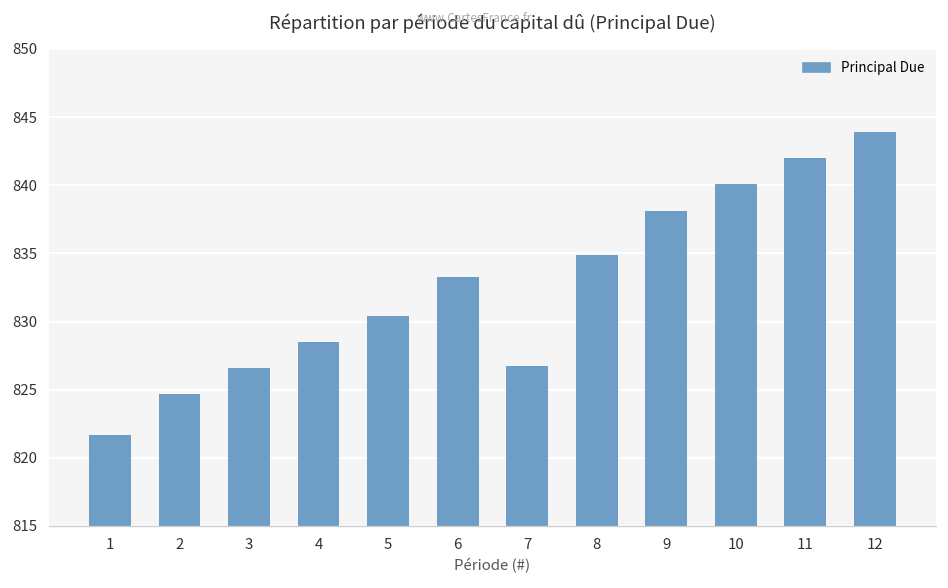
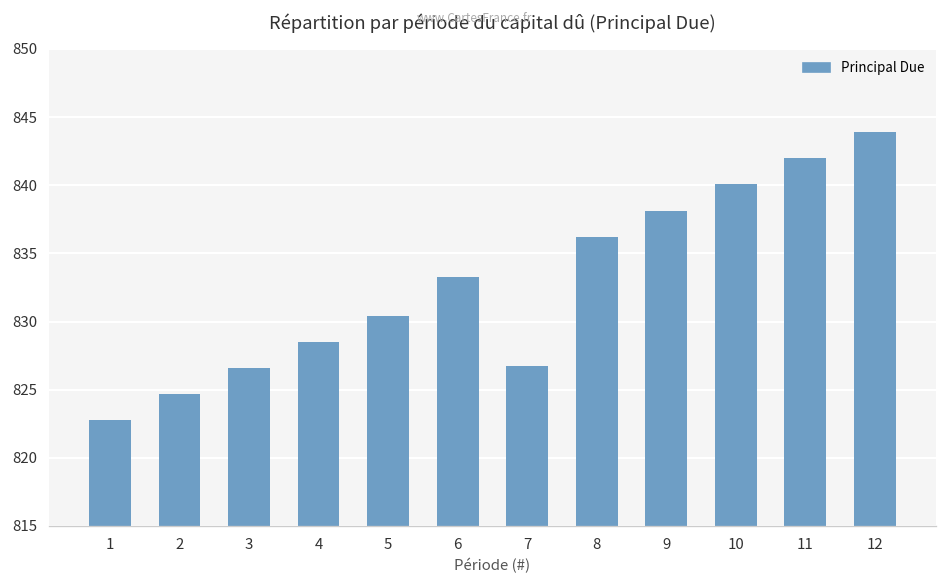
  {
-   "1": 821.7,
+   "1": 822.8,
    "2": 824.7,
    "3": 826.6,
    "4": 828.5,
    "5": 830.4,
    "6": 833.3,
    "7": 826.7,
-   "8": 834.9,
+   "8": 836.2,
    "9": 838.1,
    "10": 840.1,
    "11": 842.0,
    "12": 843.9
  }
